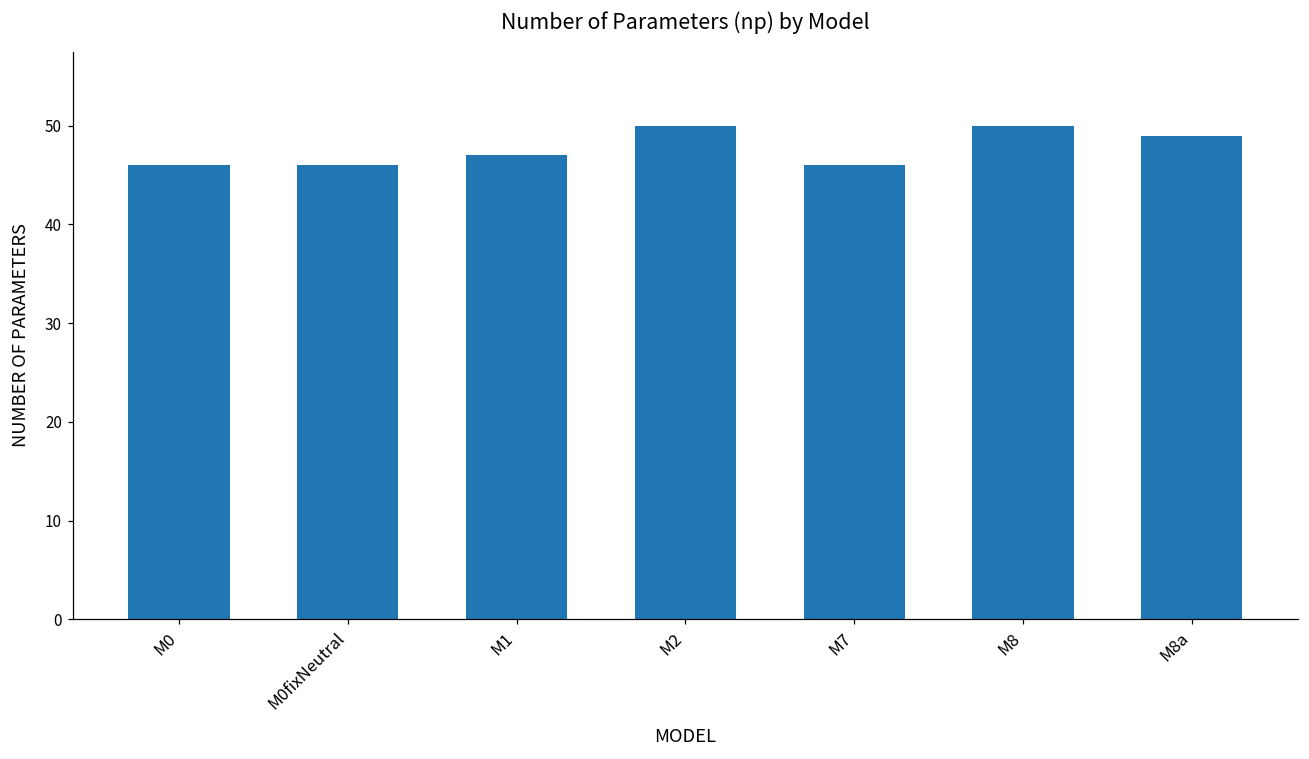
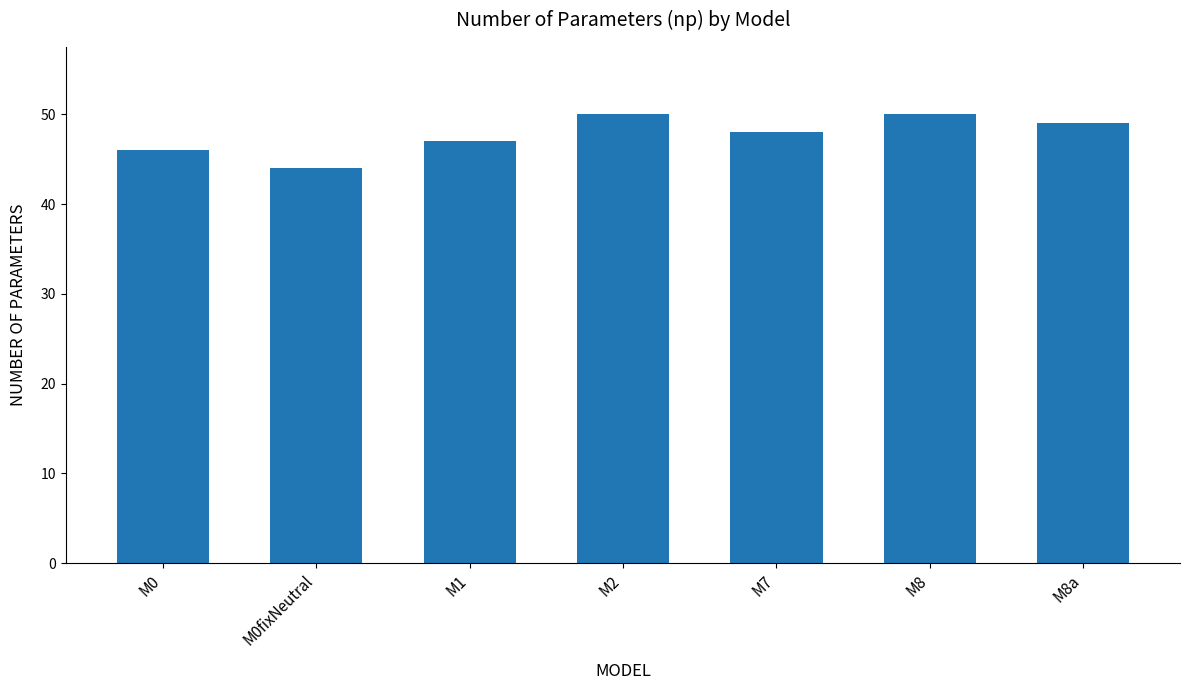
  {
    "M0": 46,
-   "M0fixNeutral": 46,
+   "M0fixNeutral": 44,
    "M1": 47,
    "M2": 50,
-   "M7": 46,
+   "M7": 48,
    "M8": 50,
    "M8a": 49
  }
